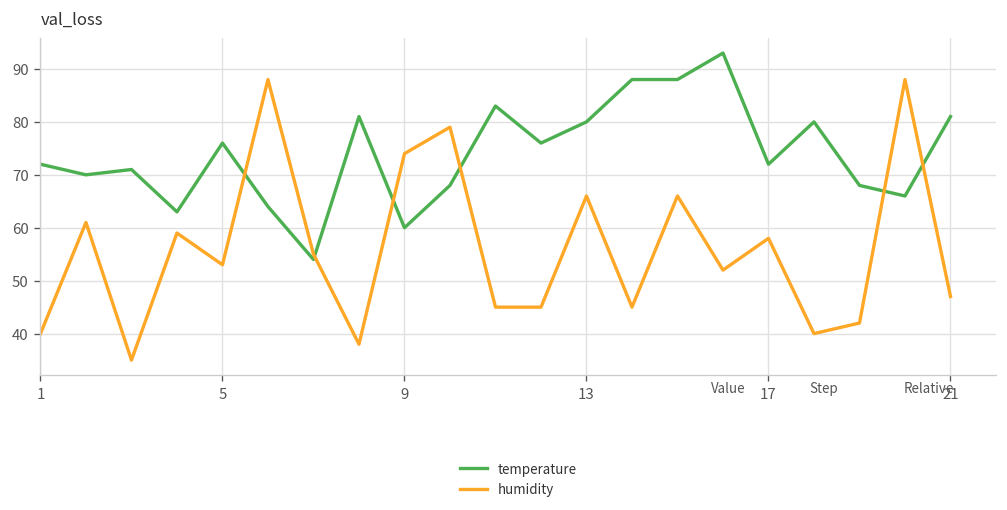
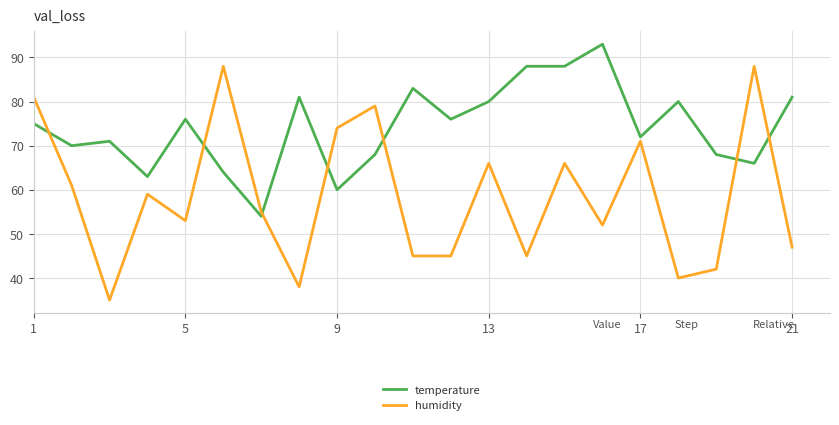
  {
    "temperature": {
-     "1": 72,
+     "1": 75,
      "5": 76,
      "9": 60,
      "13": 80,
      "17": 72,
      "21": 81
    },
    "humidity": {
-     "1": 40,
+     "1": 81,
      "5": 53,
      "9": 74,
      "13": 66,
-     "17": 58,
+     "17": 71,
      "21": 47
    }
  }
